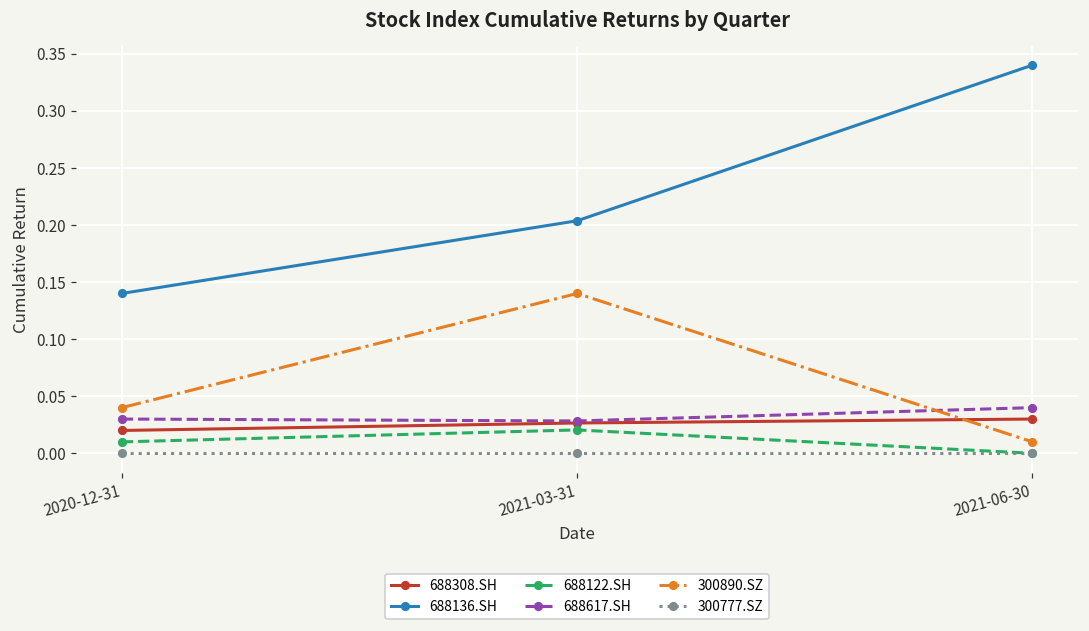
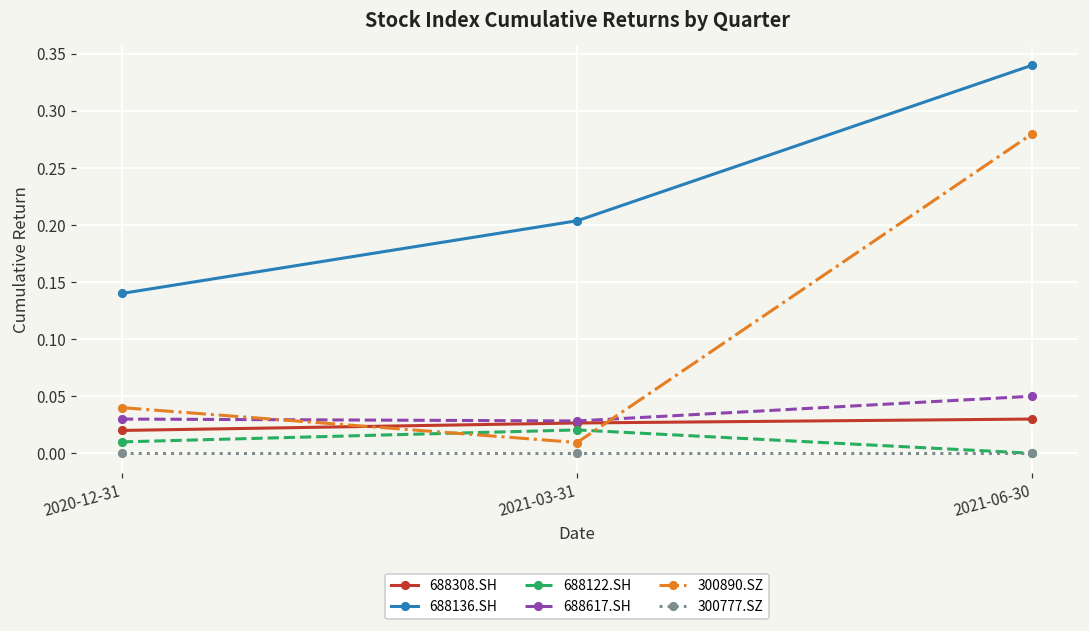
  {
    "688308.SH": {
      "2020-12-31": 0.020,
      "2021-06-30": 0.030
    },
    "688136.SH": {
      "2020-12-31": 0.140,
      "2021-03-31": 0.204,
      "2021-06-30": 0.340
    },
    "688122.SH": {
      "2020-12-31": 0.010,
      "2021-03-31": 0.020
    },
    "688617.SH": {
      "2020-12-31": 0.03,
-     "2021-06-30": 0.04
+     "2021-06-30": 0.05
    },
    "300890.SZ": {
      "2020-12-31": 0.040,
-     "2021-03-31": 0.140,
-     "2021-06-30": 0.01
+     "2021-03-31": 0.009,
+     "2021-06-30": 0.28
    },
    "300777.SZ": {
      "2020-12-31": 0.000,
      "2021-03-31": 0.000
    }
  }
